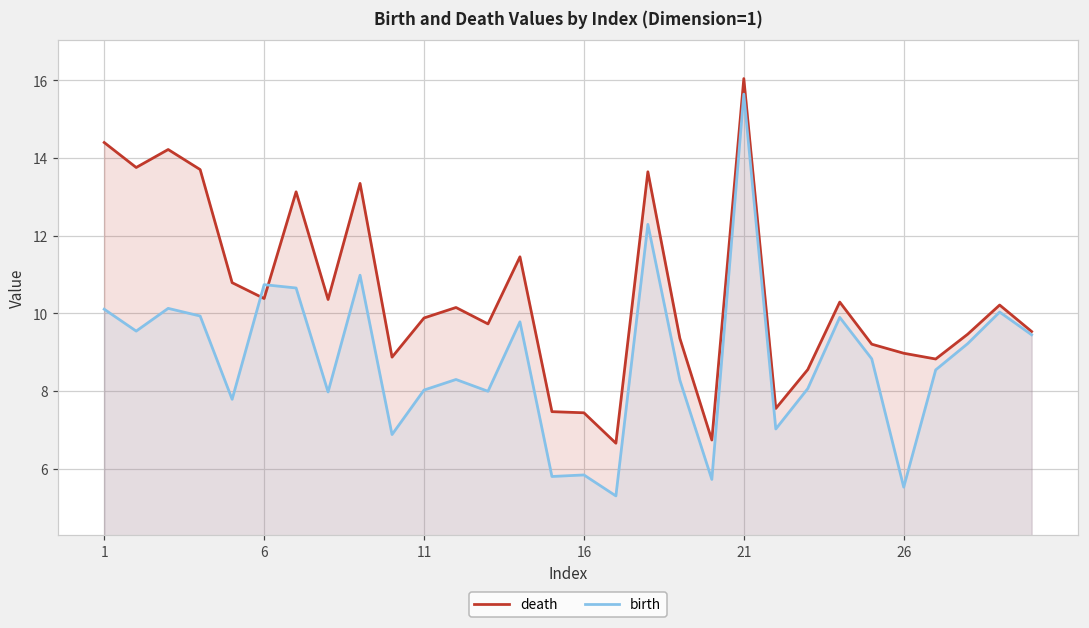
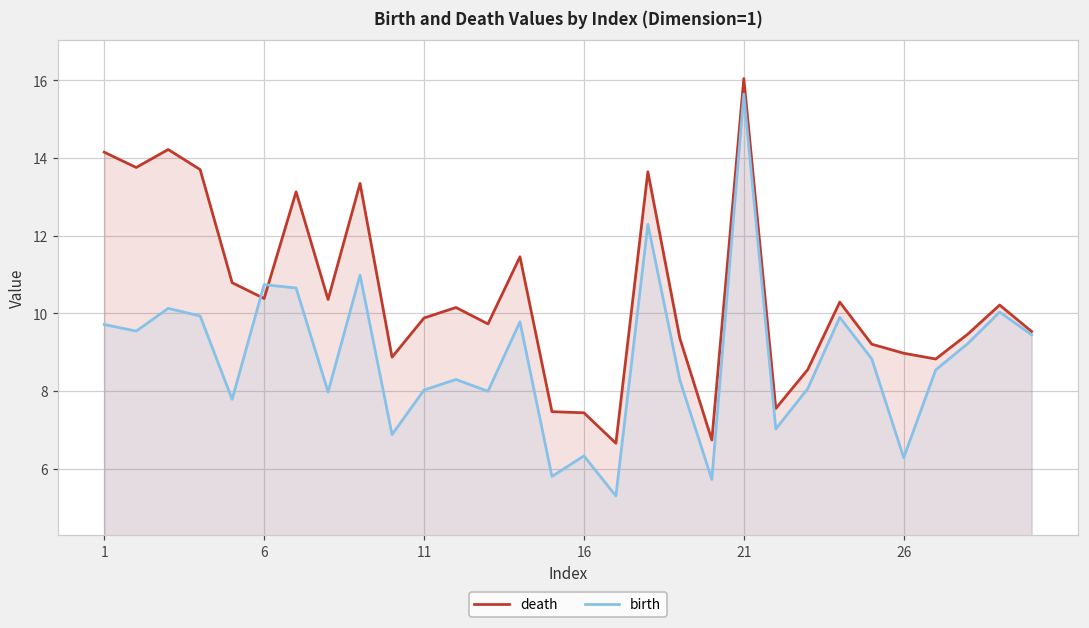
  {
    "death": {
-     "1": 14.4,
+     "1": 14.1,
      "6": 10.4,
      "11": 9.9,
      "16": 7.4,
      "21": 16.0,
      "26": 9.0
    },
    "birth": {
-     "1": 10.1,
+     "1": 9.7,
      "6": 10.7,
      "11": 8.0,
-     "16": 5.8,
+     "16": 6.3,
      "21": 15.6,
-     "26": 5.5
+     "26": 6.3
    }
  }
